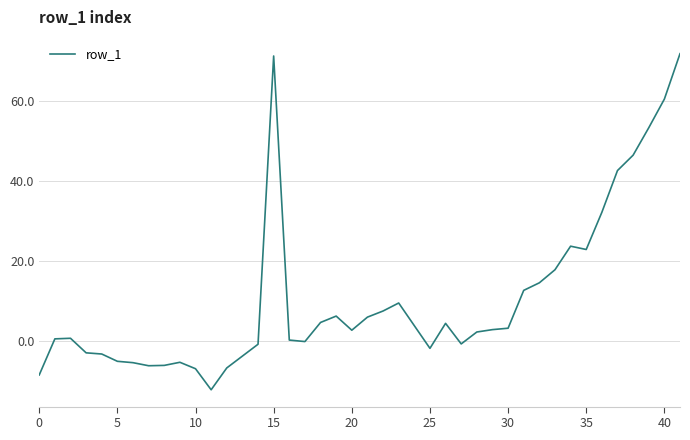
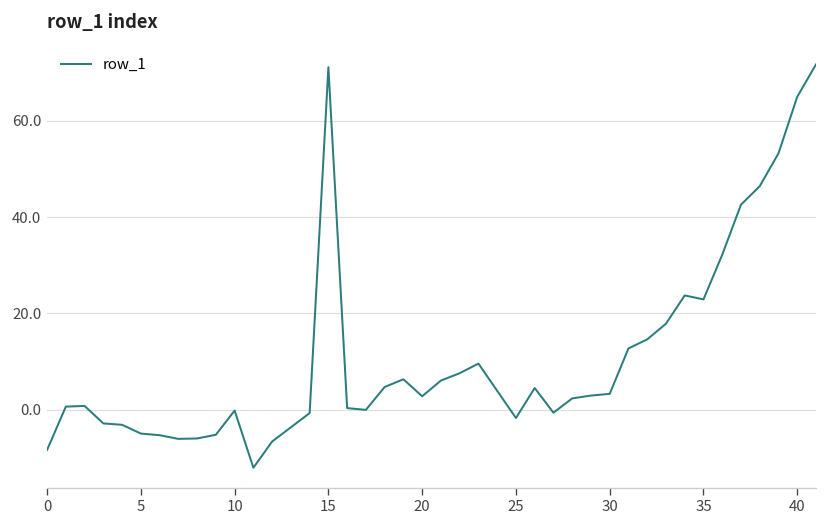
  {
    "0": -8,
    "5": -5,
-   "10": -7,
+   "10": 0,
    "15": 71,
    "20": 3,
    "25": -2,
    "30": 3,
    "35": 23,
-   "40": 60
+   "40": 65
  }
